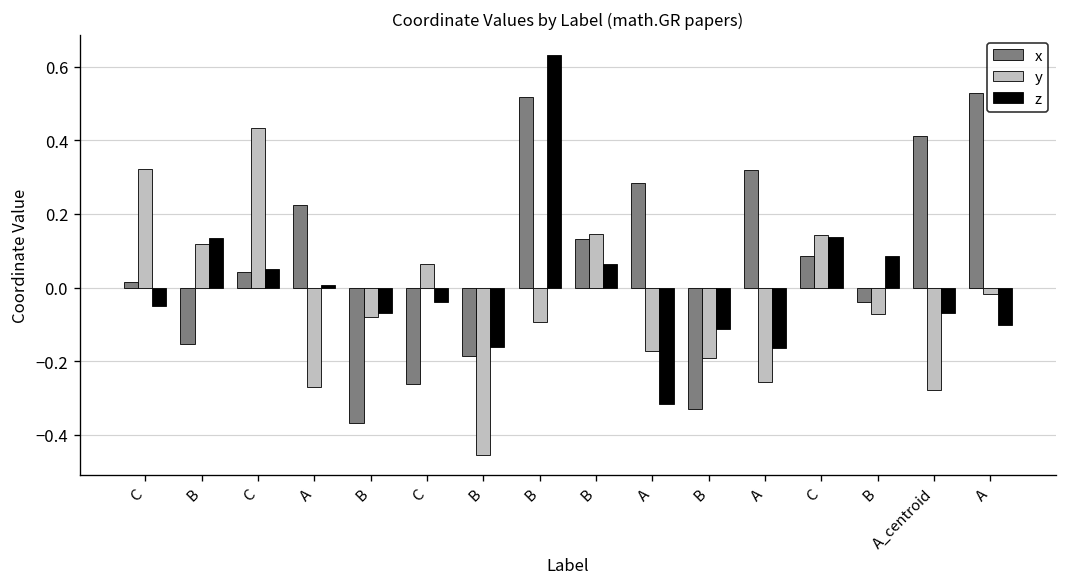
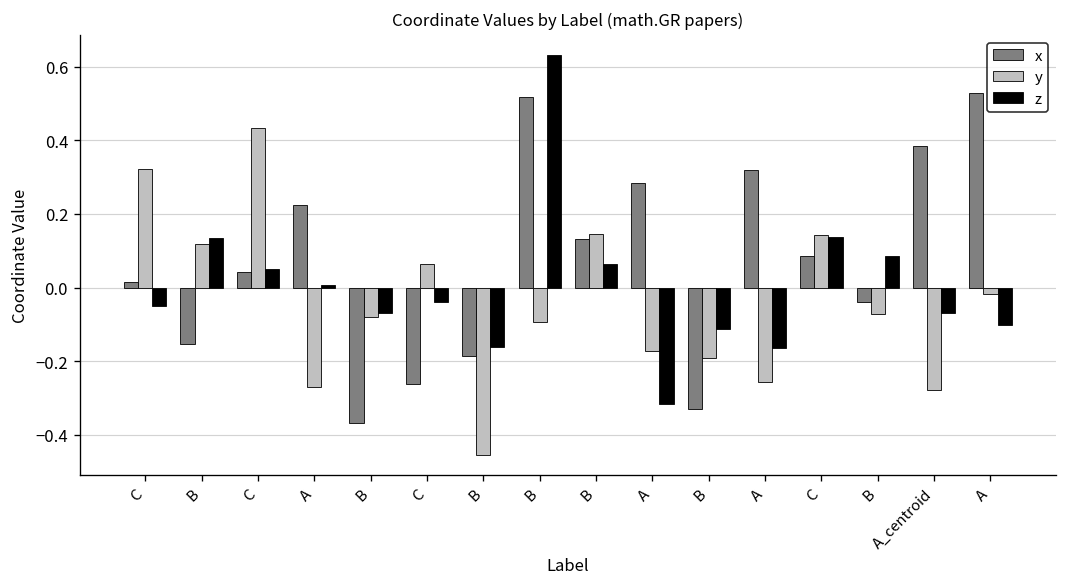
  {
    "x": {
-     "A_centroid": 0.41
+     "A_centroid": 0.38
    },
    "y": {
      "A_centroid": -0.28
    },
    "z": {
      "A_centroid": -0.07
    }
  }
